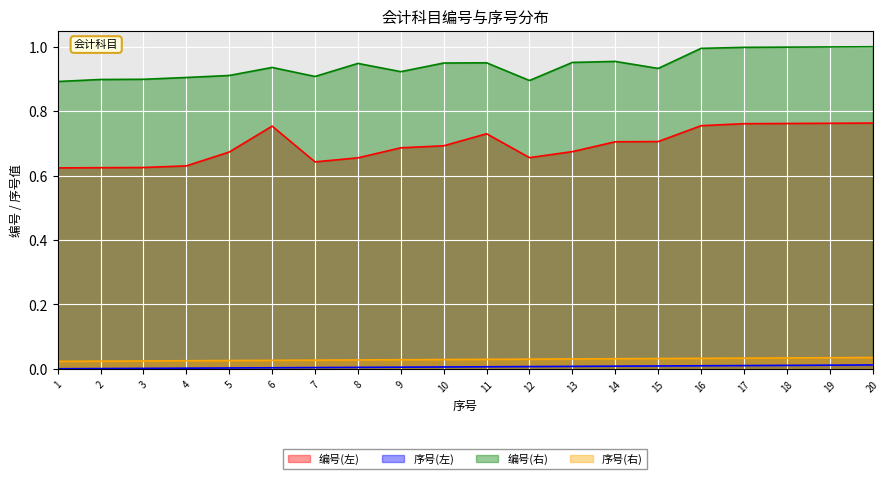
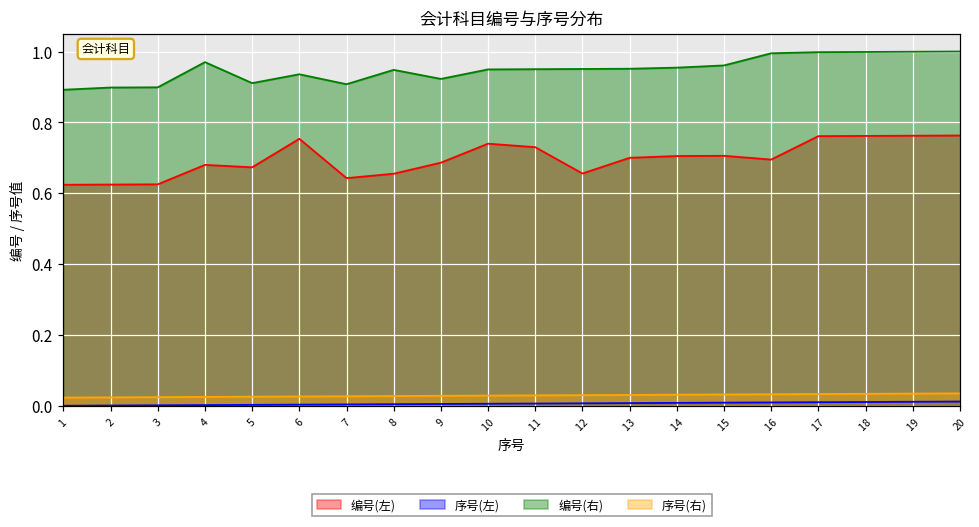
  {
    "编号(左)": {
      "1": 0.62,
      "2": 0.62,
      "3": 0.63,
-     "4": 0.63,
+     "4": 0.68,
      "5": 0.67,
      "6": 0.75,
      "7": 0.64,
      "8": 0.66,
      "9": 0.69,
-     "10": 0.69,
+     "10": 0.74,
      "11": 0.73,
      "12": 0.66,
-     "13": 0.67,
+     "13": 0.70,
      "14": 0.70,
      "15": 0.71,
-     "16": 0.75,
+     "16": 0.69,
      "17": 0.76,
      "18": 0.76,
      "19": 0.76,
      "20": 0.76
    },
    "序号(左)": {
      "1": 0.00,
      "2": 0.00,
      "3": 0.00,
      "4": 0.00,
      "5": 0.00,
      "6": 0.00,
      "7": 0.00,
      "8": 0.00,
      "9": 0.00,
      "10": 0.01,
      "11": 0.01,
      "12": 0.01,
      "13": 0.01,
      "14": 0.01,
      "15": 0.01,
      "16": 0.01,
      "17": 0.01,
      "18": 0.01,
      "19": 0.01,
      "20": 0.01
    },
    "编号(右)": {
      "1": 0.89,
      "2": 0.90,
      "3": 0.90,
-     "4": 0.90,
+     "4": 0.97,
      "5": 0.91,
      "6": 0.94,
      "7": 0.91,
      "8": 0.95,
      "9": 0.92,
      "10": 0.95,
      "11": 0.95,
-     "12": 0.90,
+     "12": 0.95,
      "13": 0.95,
      "14": 0.95,
-     "15": 0.93,
+     "15": 0.96,
      "16": 1.00,
      "17": 1.00,
      "18": 1.00,
      "19": 1.00,
      "20": 1.00
    },
    "序号(右)": {
      "1": 0.02,
      "2": 0.02,
      "3": 0.02,
      "4": 0.02,
      "5": 0.03,
      "6": 0.03,
      "7": 0.03,
      "8": 0.03,
      "9": 0.03,
      "10": 0.03,
      "11": 0.03,
      "12": 0.03,
      "13": 0.03,
      "14": 0.03,
      "15": 0.03,
      "16": 0.03,
      "17": 0.03,
      "18": 0.03,
      "19": 0.03,
      "20": 0.03
    }
  }
